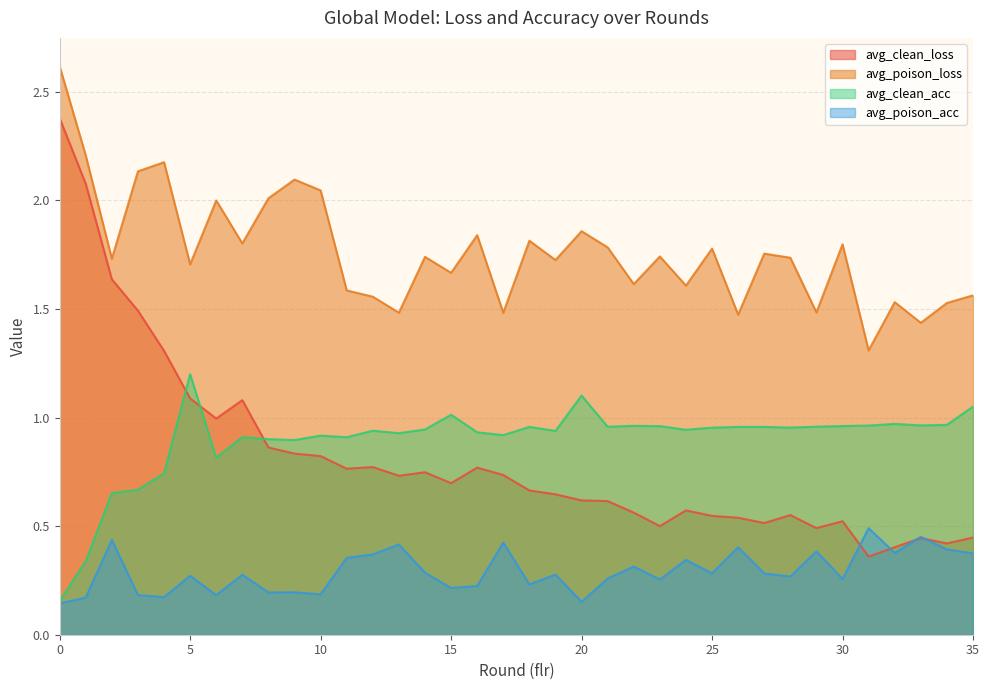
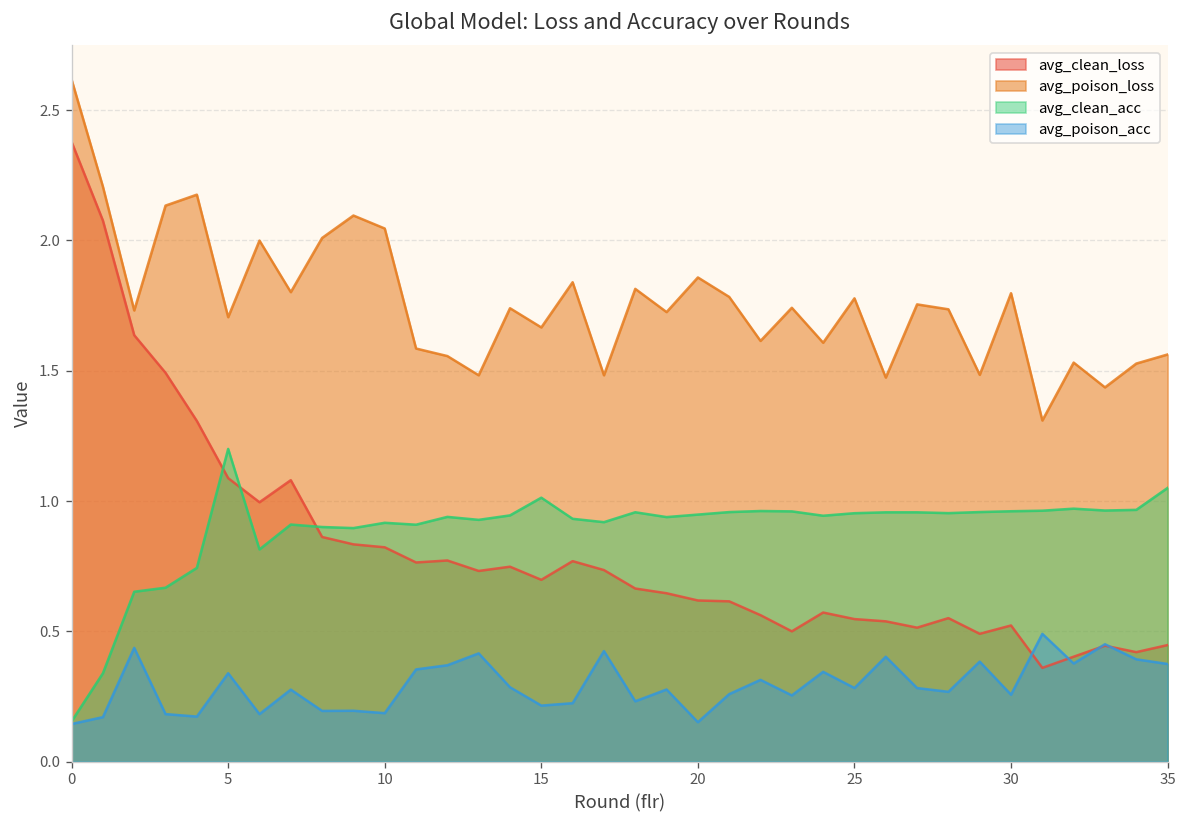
  {
    "avg_clean_acc": {
      "5": 1.20,
      "10": 0.92,
      "15": 1.01,
-     "20": 1.10,
+     "20": 0.95,
      "25": 0.95,
      "30": 0.96,
      "35": 1.05
    },
    "avg_poison_acc": {
-     "5": 0.27,
+     "5": 0.34,
      "10": 0.19,
      "15": 0.22,
      "20": 0.15,
      "25": 0.28,
      "30": 0.26,
      "35": 0.37
    }
  }
